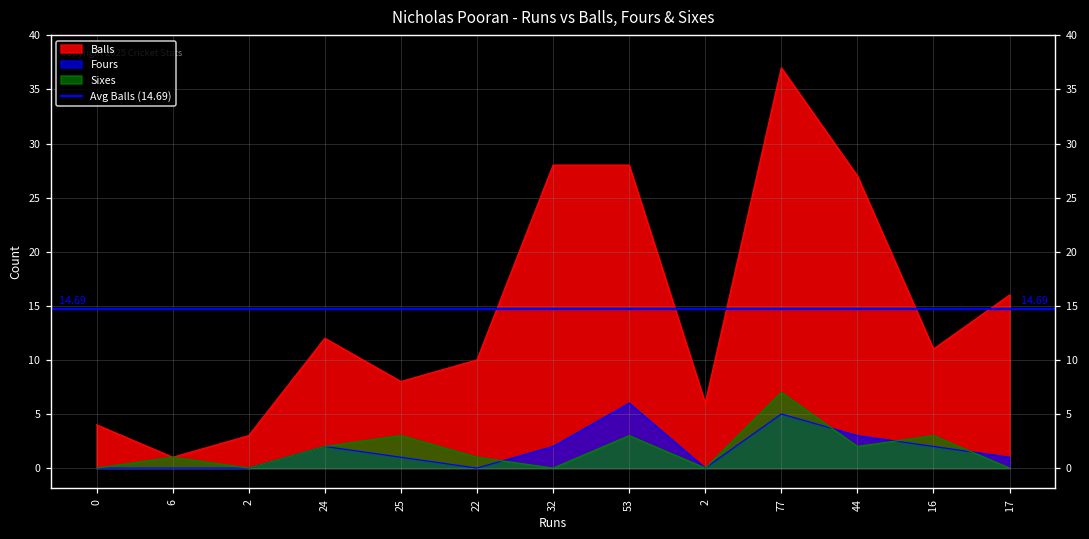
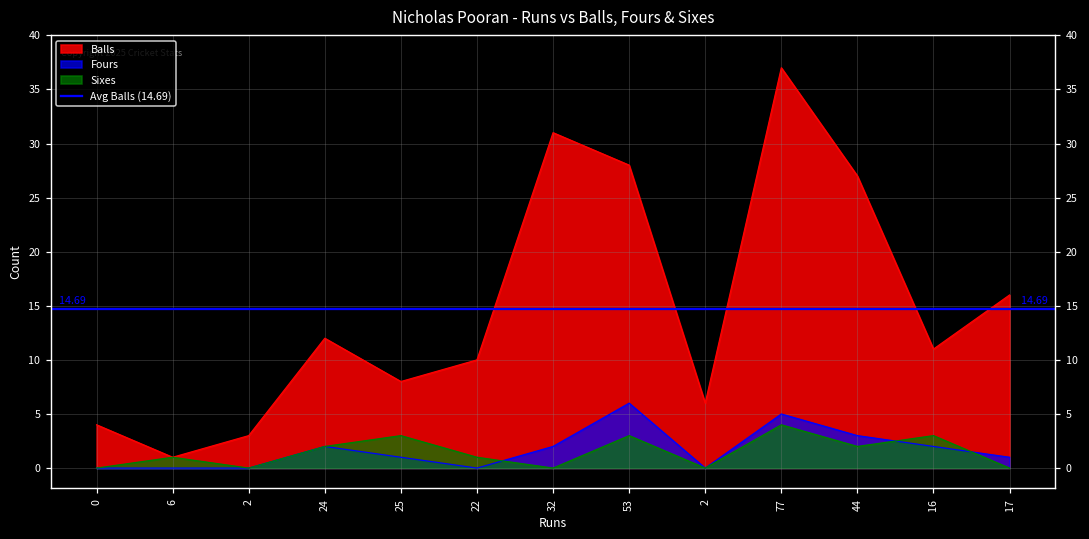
  {
    "Balls": {
      "0": 4,
      "24": 12,
      "25": 8,
      "22": 10,
-     "32": 28,
+     "32": 31,
      "53": 28,
      "77": 37,
      "44": 27,
      "16": 11
    },
    "Fours": {
      "6": 0,
      "25": 1,
      "22": 0,
      "32": 2,
      "53": 6,
      "77": 5,
      "44": 3,
      "16": 2,
      "17": 1
    },
    "Sixes": {
      "25": 3,
      "22": 1,
      "32": 0,
      "53": 3,
-     "77": 7,
+     "77": 4,
      "44": 2,
      "16": 3,
      "17": 0
    }
  }
